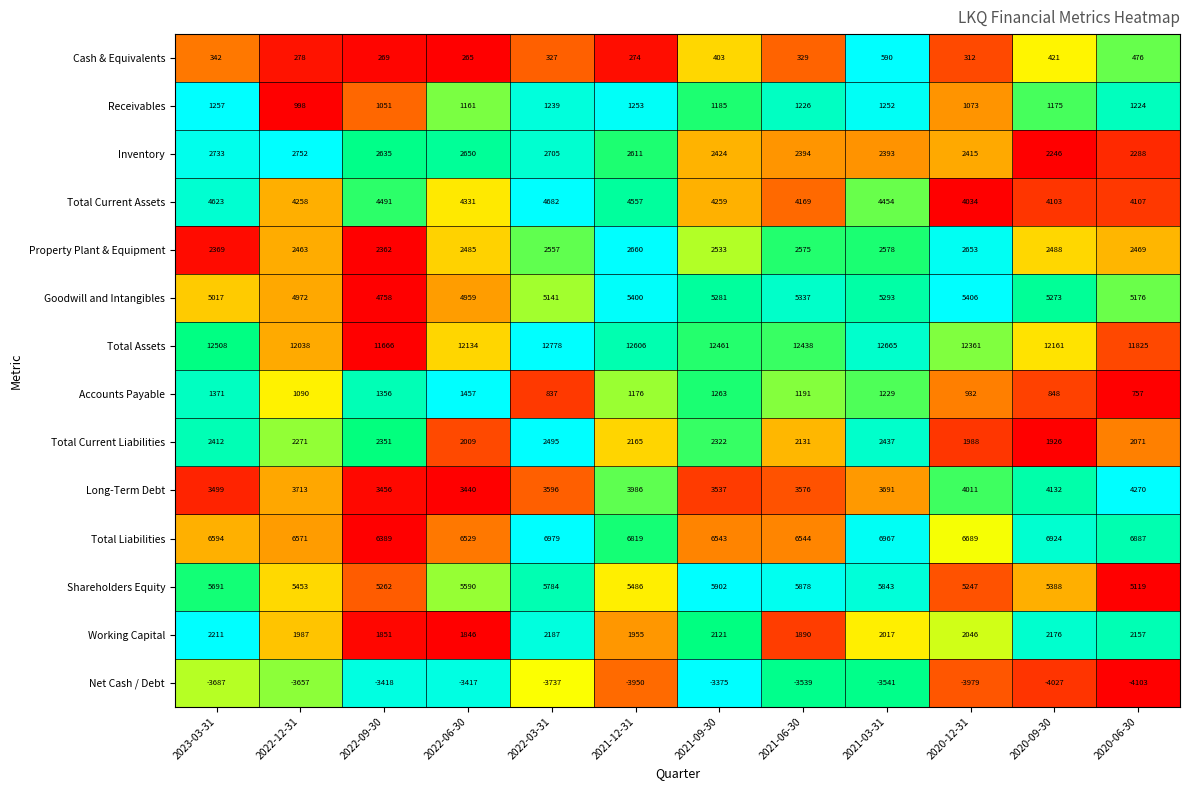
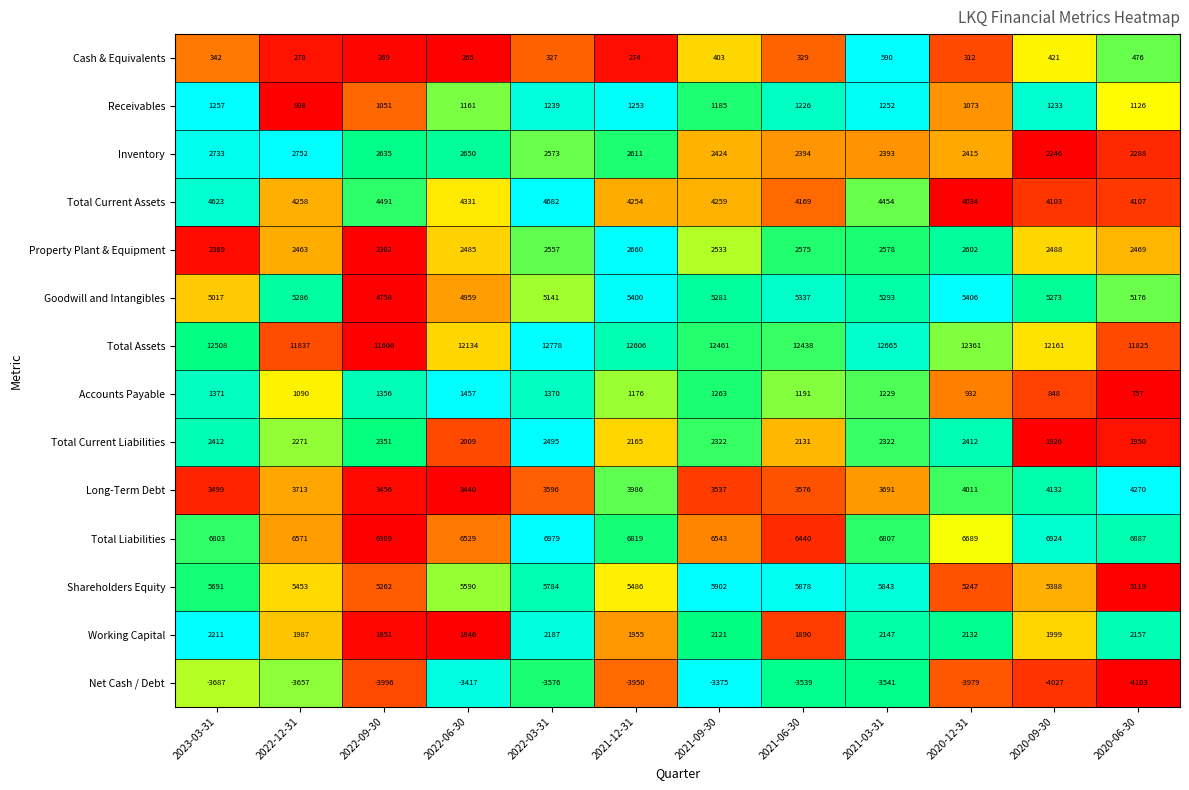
  {
    "Cash & Equivalents": {
      "2023-03-31": 342,
      "2022-12-31": 278,
      "2022-09-30": 269,
      "2022-06-30": 265,
      "2022-03-31": 327,
      "2021-12-31": 274,
      "2021-09-30": 403,
      "2021-06-30": 329,
      "2021-03-31": 590,
      "2020-12-31": 312,
      "2020-09-30": 421,
      "2020-06-30": 476
    },
    "Receivables": {
      "2023-03-31": 1257,
      "2022-12-31": 998,
      "2022-09-30": 1051,
      "2022-06-30": 1161,
      "2022-03-31": 1239,
      "2021-12-31": 1253,
      "2021-09-30": 1185,
      "2021-06-30": 1226,
      "2021-03-31": 1252,
      "2020-12-31": 1073,
-     "2020-09-30": 1175,
-     "2020-06-30": 1224
+     "2020-09-30": 1233,
+     "2020-06-30": 1126
    },
    "Inventory": {
      "2023-03-31": 2733,
      "2022-12-31": 2752,
      "2022-09-30": 2635,
      "2022-06-30": 2650,
-     "2022-03-31": 2705,
+     "2022-03-31": 2573,
      "2021-12-31": 2611,
      "2021-09-30": 2424,
      "2021-06-30": 2394,
      "2021-03-31": 2393,
      "2020-12-31": 2415,
      "2020-09-30": 2246,
      "2020-06-30": 2288
    },
    "Total Current Assets": {
      "2023-03-31": 4623,
      "2022-12-31": 4258,
      "2022-09-30": 4491,
      "2022-06-30": 4331,
      "2022-03-31": 4682,
-     "2021-12-31": 4557,
+     "2021-12-31": 4254,
      "2021-09-30": 4259,
      "2021-06-30": 4169,
      "2021-03-31": 4454,
      "2020-12-31": 4034,
      "2020-09-30": 4103,
      "2020-06-30": 4107
    },
    "Property Plant & Equipment": {
      "2023-03-31": 2369,
      "2022-12-31": 2463,
      "2022-09-30": 2362,
      "2022-06-30": 2485,
      "2022-03-31": 2557,
      "2021-12-31": 2660,
      "2021-09-30": 2533,
      "2021-06-30": 2575,
      "2021-03-31": 2578,
-     "2020-12-31": 2653,
+     "2020-12-31": 2602,
      "2020-09-30": 2488,
      "2020-06-30": 2469
    },
    "Goodwill and Intangibles": {
      "2023-03-31": 5017,
-     "2022-12-31": 4972,
+     "2022-12-31": 5286,
      "2022-09-30": 4758,
      "2022-06-30": 4959,
      "2022-03-31": 5141,
      "2021-12-31": 5400,
      "2021-09-30": 5281,
      "2021-06-30": 5337,
      "2021-03-31": 5293,
      "2020-12-31": 5406,
      "2020-09-30": 5273,
      "2020-06-30": 5176
    },
    "Total Assets": {
      "2023-03-31": 12508,
-     "2022-12-31": 12038,
+     "2022-12-31": 11837,
      "2022-09-30": 11666,
      "2022-06-30": 12134,
      "2022-03-31": 12778,
      "2021-12-31": 12606,
      "2021-09-30": 12461,
      "2021-06-30": 12438,
      "2021-03-31": 12665,
      "2020-12-31": 12361,
      "2020-09-30": 12161,
      "2020-06-30": 11825
    },
    "Accounts Payable": {
      "2023-03-31": 1371,
      "2022-12-31": 1090,
      "2022-09-30": 1356,
      "2022-06-30": 1457,
-     "2022-03-31": 837,
+     "2022-03-31": 1370,
      "2021-12-31": 1176,
      "2021-09-30": 1263,
      "2021-06-30": 1191,
      "2021-03-31": 1229,
      "2020-12-31": 932,
      "2020-09-30": 848,
      "2020-06-30": 757
    },
    "Total Current Liabilities": {
      "2023-03-31": 2412,
      "2022-12-31": 2271,
      "2022-09-30": 2351,
      "2022-06-30": 2009,
      "2022-03-31": 2495,
      "2021-12-31": 2165,
      "2021-09-30": 2322,
      "2021-06-30": 2131,
-     "2021-03-31": 2437,
-     "2020-12-31": 1988,
+     "2021-03-31": 2322,
+     "2020-12-31": 2412,
      "2020-09-30": 1926,
-     "2020-06-30": 2071
+     "2020-06-30": 1950
    },
    "Long-Term Debt": {
      "2023-03-31": 3499,
      "2022-12-31": 3713,
      "2022-09-30": 3456,
      "2022-06-30": 3440,
      "2022-03-31": 3596,
      "2021-12-31": 3986,
      "2021-09-30": 3537,
      "2021-06-30": 3576,
      "2021-03-31": 3691,
      "2020-12-31": 4011,
      "2020-09-30": 4132,
      "2020-06-30": 4270
    },
    "Total Liabilities": {
-     "2023-03-31": 6594,
+     "2023-03-31": 6803,
      "2022-12-31": 6571,
      "2022-09-30": 6389,
      "2022-06-30": 6529,
      "2022-03-31": 6979,
      "2021-12-31": 6819,
      "2021-09-30": 6543,
-     "2021-06-30": 6544,
-     "2021-03-31": 6967,
+     "2021-06-30": 6440,
+     "2021-03-31": 6807,
      "2020-12-31": 6689,
      "2020-09-30": 6924,
      "2020-06-30": 6887
    },
    "Shareholders Equity": {
      "2023-03-31": 5691,
      "2022-12-31": 5453,
      "2022-09-30": 5262,
      "2022-06-30": 5590,
      "2022-03-31": 5784,
      "2021-12-31": 5486,
      "2021-09-30": 5902,
      "2021-06-30": 5878,
      "2021-03-31": 5843,
      "2020-12-31": 5247,
      "2020-09-30": 5388,
      "2020-06-30": 5119
    },
    "Working Capital": {
      "2023-03-31": 2211,
      "2022-12-31": 1987,
      "2022-09-30": 1851,
      "2022-06-30": 1846,
      "2022-03-31": 2187,
      "2021-12-31": 1955,
      "2021-09-30": 2121,
      "2021-06-30": 1890,
-     "2021-03-31": 2017,
-     "2020-12-31": 2046,
-     "2020-09-30": 2176,
+     "2021-03-31": 2147,
+     "2020-12-31": 2132,
+     "2020-09-30": 1999,
      "2020-06-30": 2157
    },
    "Net Cash / Debt": {
      "2023-03-31": -3687,
      "2022-12-31": -3657,
-     "2022-09-30": -3418,
+     "2022-09-30": -3996,
      "2022-06-30": -3417,
-     "2022-03-31": -3737,
+     "2022-03-31": -3576,
      "2021-12-31": -3950,
      "2021-09-30": -3375,
      "2021-06-30": -3539,
      "2021-03-31": -3541,
      "2020-12-31": -3979,
      "2020-09-30": -4027,
      "2020-06-30": -4103
    }
  }
